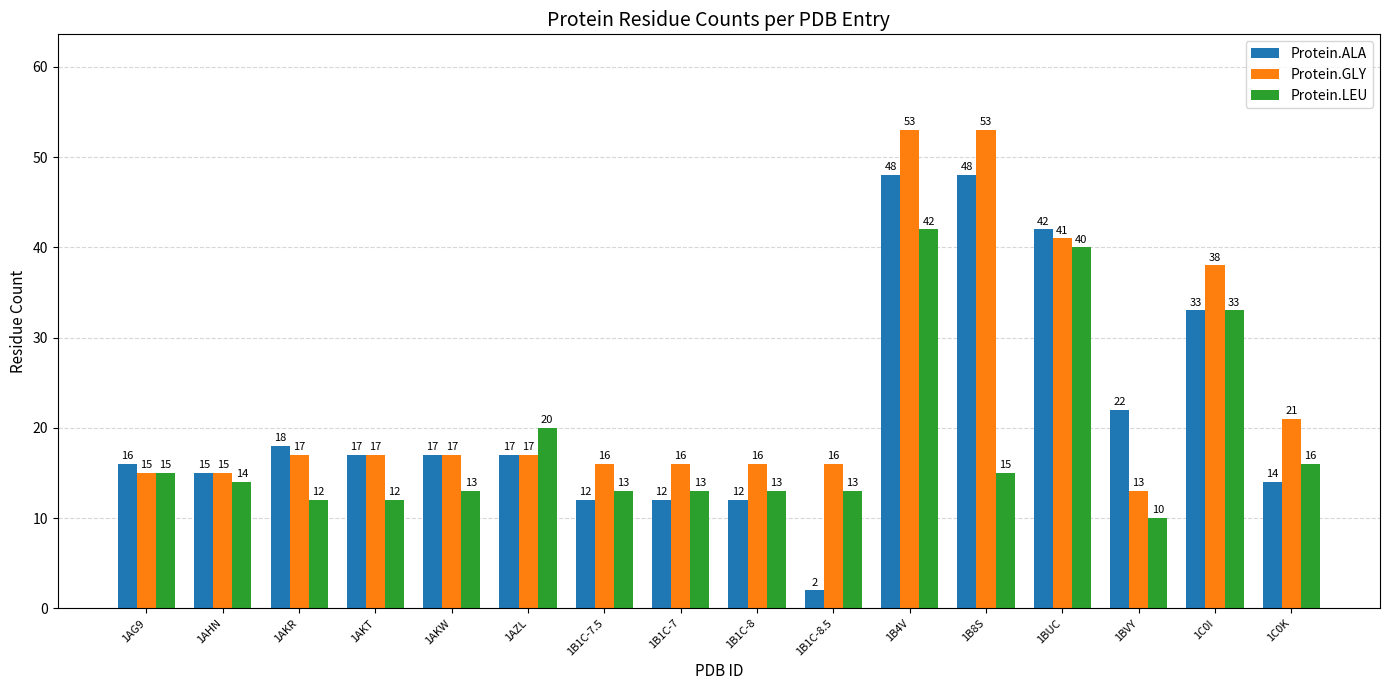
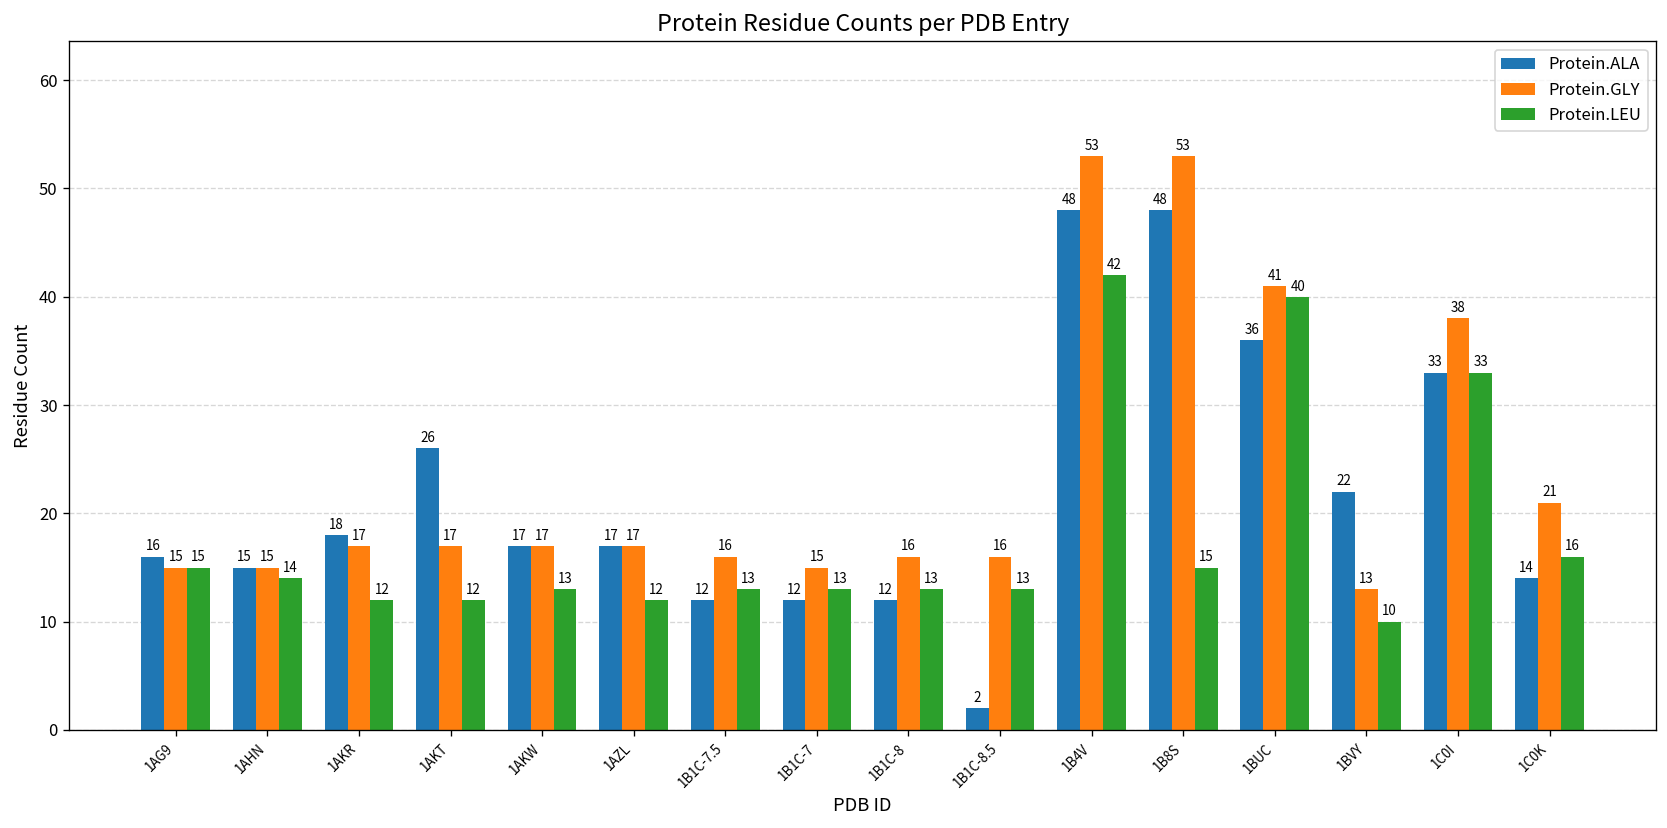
  {
    "Protein.ALA": {
      "1AG9": 16,
      "1AHN": 15,
      "1AKR": 18,
-     "1AKT": 17,
+     "1AKT": 26,
      "1AKW": 17,
      "1AZL": 17,
      "1B1C-7.5": 12,
      "1B1C-7": 12,
      "1B1C-8": 12,
      "1B1C-8.5": 2,
      "1B4V": 48,
      "1B8S": 48,
-     "1BUC": 42,
+     "1BUC": 36,
      "1BVY": 22,
      "1C0I": 33,
      "1C0K": 14
    },
    "Protein.GLY": {
      "1AG9": 15,
      "1AHN": 15,
      "1AKR": 17,
      "1AKT": 17,
      "1AKW": 17,
      "1AZL": 17,
      "1B1C-7.5": 16,
-     "1B1C-7": 16,
+     "1B1C-7": 15,
      "1B1C-8": 16,
      "1B1C-8.5": 16,
      "1B4V": 53,
      "1B8S": 53,
      "1BUC": 41,
      "1BVY": 13,
      "1C0I": 38,
      "1C0K": 21
    },
    "Protein.LEU": {
      "1AG9": 15,
      "1AHN": 14,
      "1AKR": 12,
      "1AKT": 12,
      "1AKW": 13,
-     "1AZL": 20,
+     "1AZL": 12,
      "1B1C-7.5": 13,
      "1B1C-7": 13,
      "1B1C-8": 13,
      "1B1C-8.5": 13,
      "1B4V": 42,
      "1B8S": 15,
      "1BUC": 40,
      "1BVY": 10,
      "1C0I": 33,
      "1C0K": 16
    }
  }
